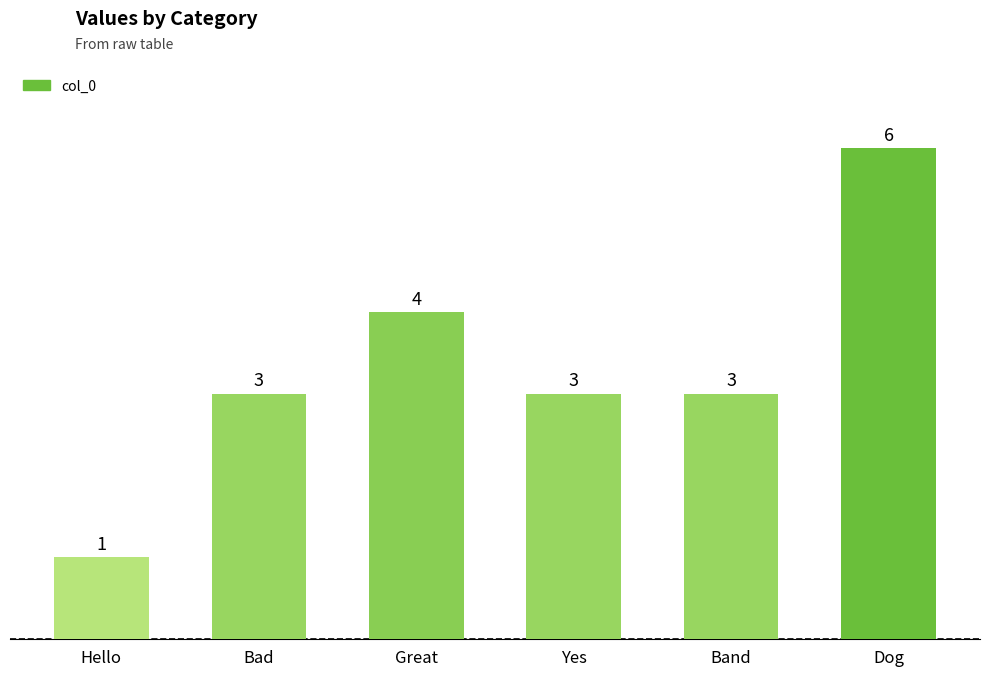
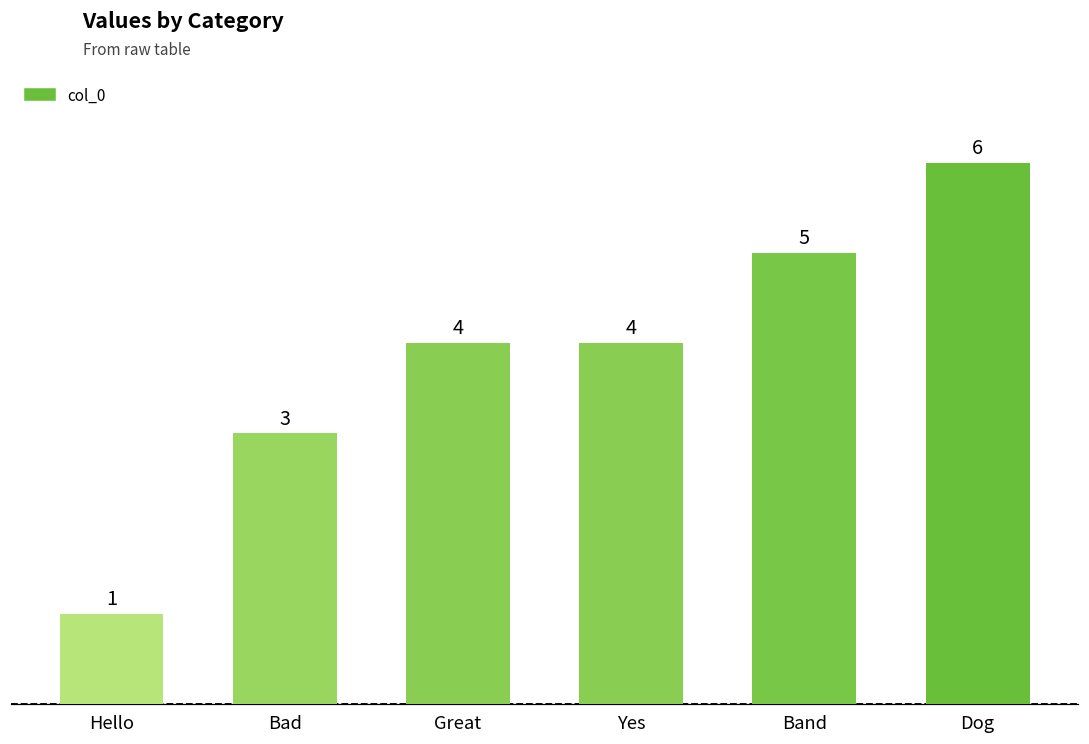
  {
    "Hello": 1,
    "Bad": 3,
    "Great": 4,
-   "Yes": 3,
-   "Band": 3,
+   "Yes": 4,
+   "Band": 5,
    "Dog": 6
  }
